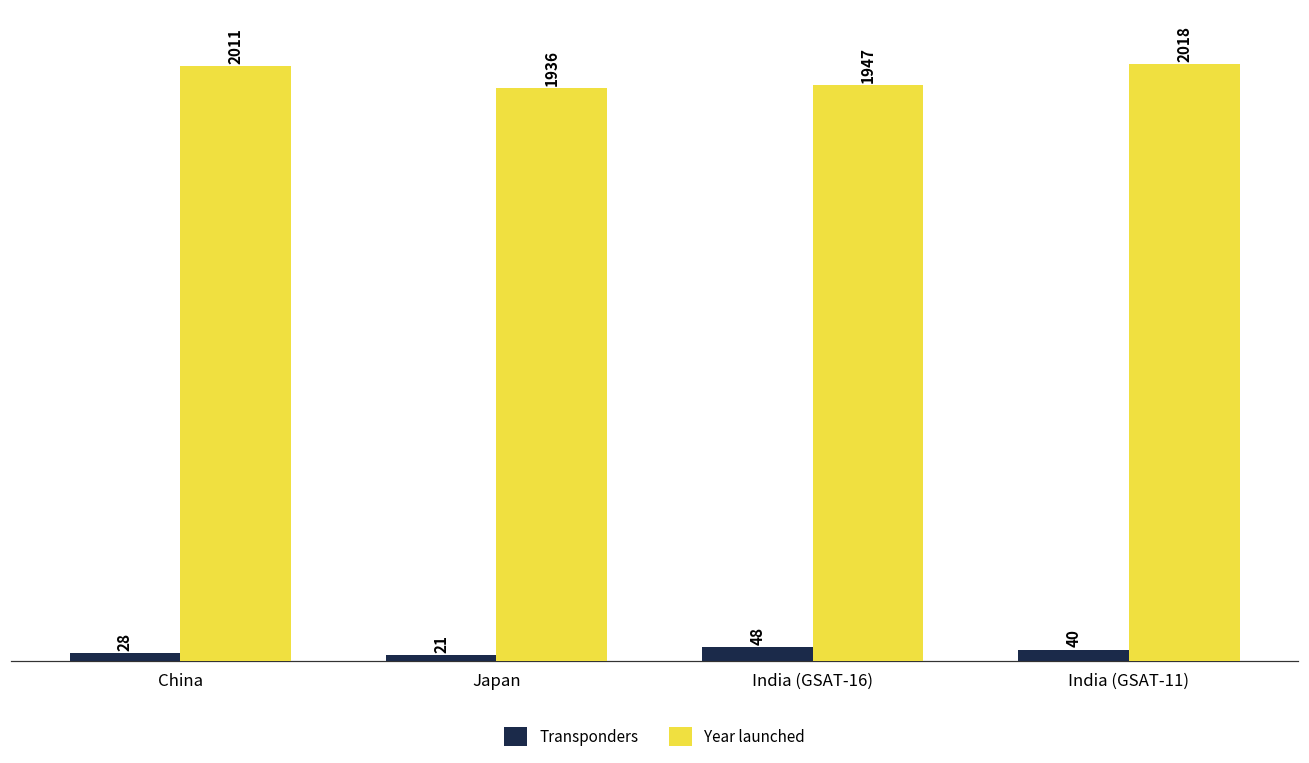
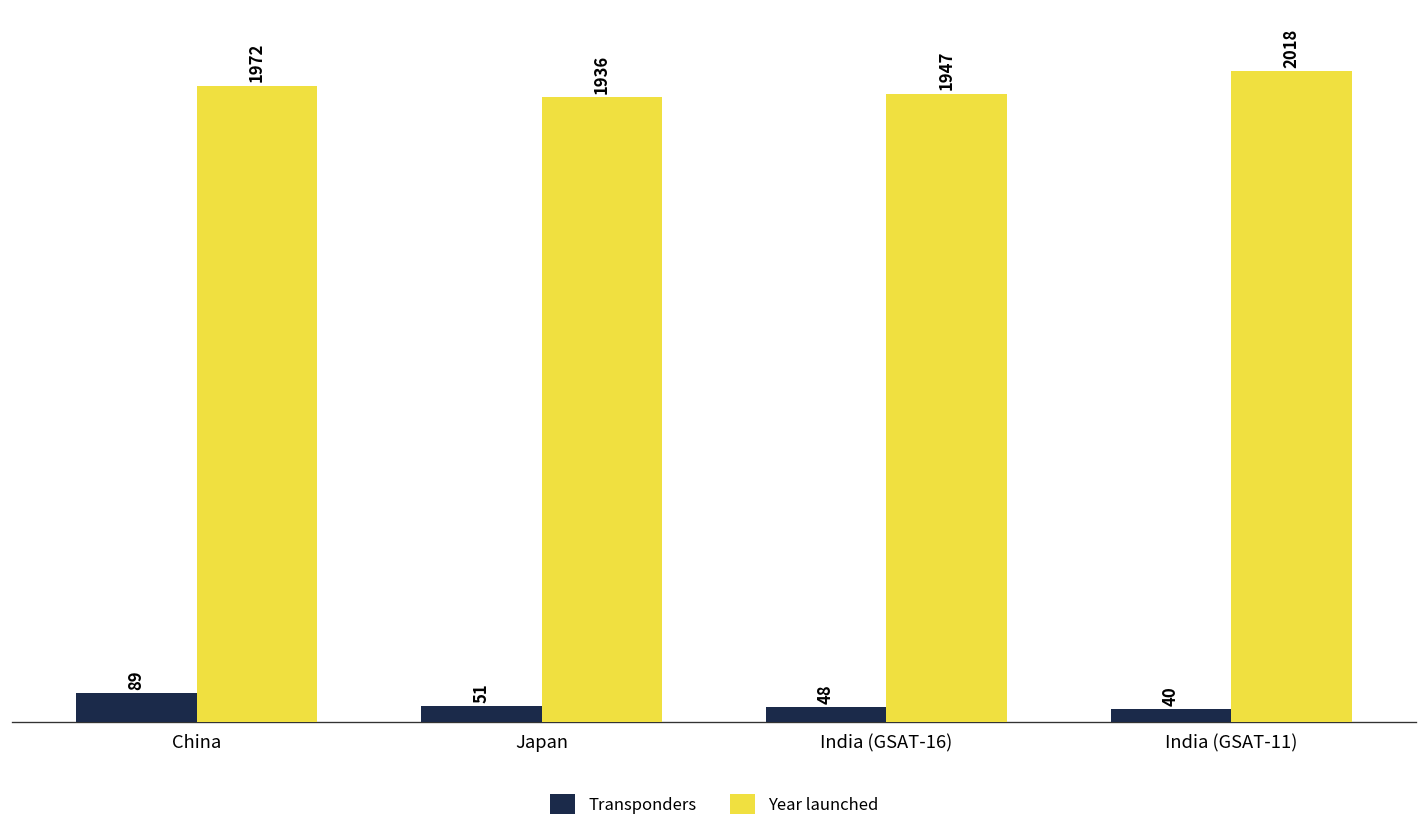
  {
    "Transponders": {
-     "China": 28,
-     "Japan": 21,
+     "China": 89,
+     "Japan": 51,
      "India (GSAT-16)": 48,
      "India (GSAT-11)": 40
    },
    "Year launched": {
-     "China": 2011,
+     "China": 1972,
      "Japan": 1936,
      "India (GSAT-16)": 1947,
      "India (GSAT-11)": 2018
    }
  }
